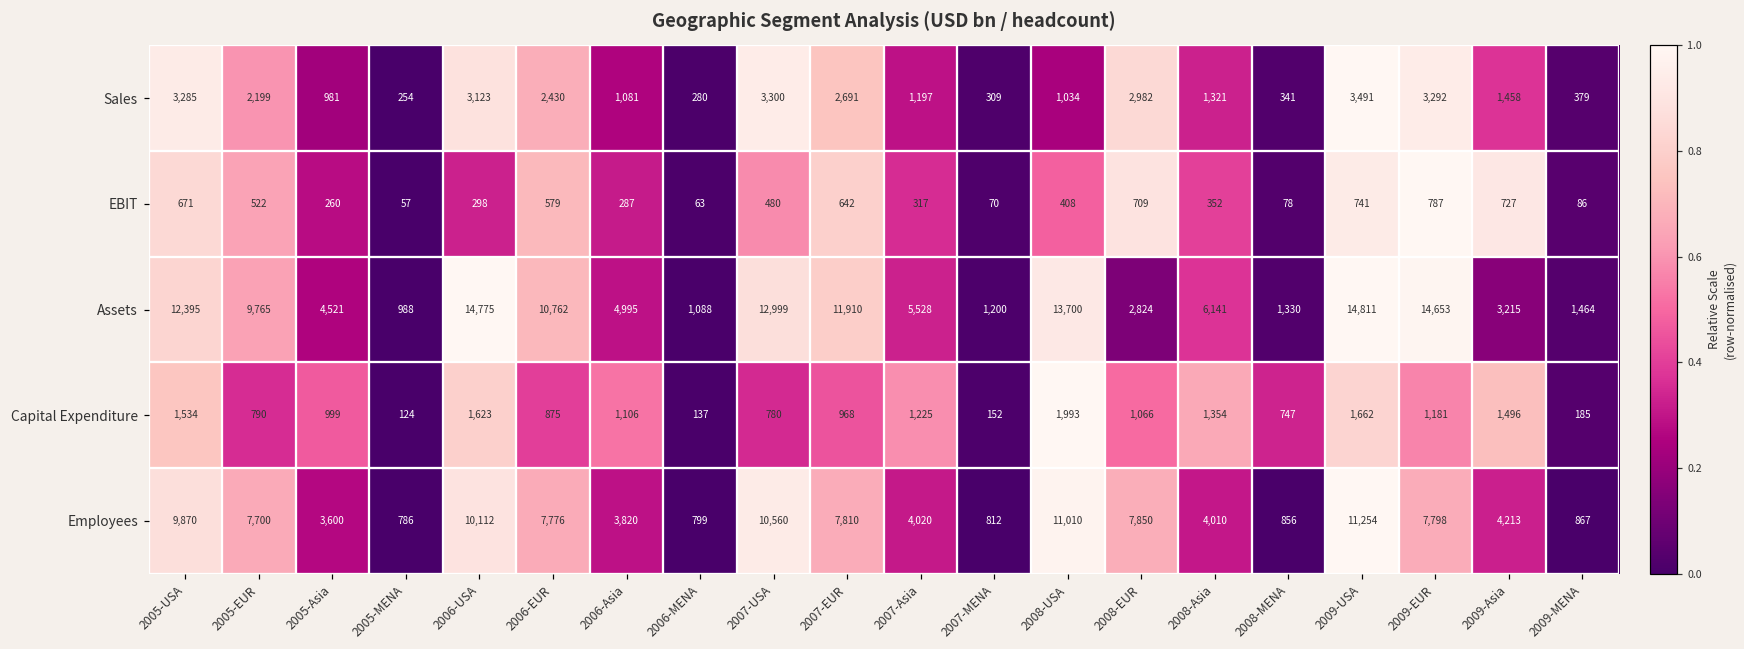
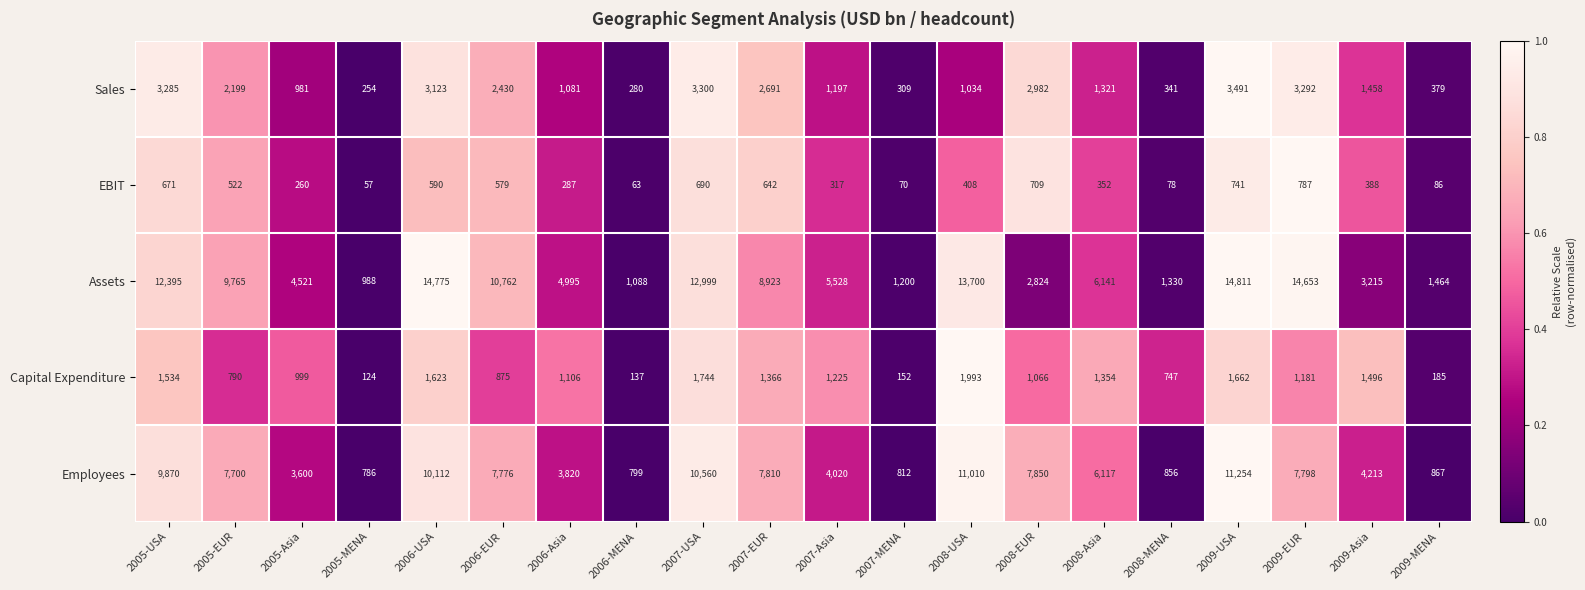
  {
    "Sales": {
      "2005-USA": "3,285",
      "2005-EUR": "2,199",
      "2005-Asia": "981",
      "2005-MENA": "254",
      "2006-USA": "3,123",
      "2006-EUR": "2,430",
      "2006-Asia": "1,081",
      "2006-MENA": "280",
      "2007-USA": "3,300",
      "2007-EUR": "2,691",
      "2007-Asia": "1,197",
      "2007-MENA": "309",
      "2008-USA": "1,034",
      "2008-EUR": "2,982",
      "2008-Asia": "1,321",
      "2008-MENA": "341",
      "2009-USA": "3,491",
      "2009-EUR": "3,292",
      "2009-Asia": "1,458",
      "2009-MENA": "379"
    },
    "EBIT": {
      "2005-USA": "671",
      "2005-EUR": "522",
      "2005-Asia": "260",
      "2005-MENA": "57",
-     "2006-USA": "298",
+     "2006-USA": "590",
      "2006-EUR": "579",
      "2006-Asia": "287",
      "2006-MENA": "63",
-     "2007-USA": "480",
+     "2007-USA": "690",
      "2007-EUR": "642",
      "2007-Asia": "317",
      "2007-MENA": "70",
      "2008-USA": "408",
      "2008-EUR": "709",
      "2008-Asia": "352",
      "2008-MENA": "78",
      "2009-USA": "741",
      "2009-EUR": "787",
-     "2009-Asia": "727",
+     "2009-Asia": "388",
      "2009-MENA": "86"
    },
    "Assets": {
      "2005-USA": "12,395",
      "2005-EUR": "9,765",
      "2005-Asia": "4,521",
      "2005-MENA": "988",
      "2006-USA": "14,775",
      "2006-EUR": "10,762",
      "2006-Asia": "4,995",
      "2006-MENA": "1,088",
      "2007-USA": "12,999",
-     "2007-EUR": "11,910",
+     "2007-EUR": "8,923",
      "2007-Asia": "5,528",
      "2007-MENA": "1,200",
      "2008-USA": "13,700",
      "2008-EUR": "2,824",
      "2008-Asia": "6,141",
      "2008-MENA": "1,330",
      "2009-USA": "14,811",
      "2009-EUR": "14,653",
      "2009-Asia": "3,215",
      "2009-MENA": "1,464"
    },
    "Capital Expenditure": {
      "2005-USA": "1,534",
      "2005-EUR": "790",
      "2005-Asia": "999",
      "2005-MENA": "124",
      "2006-USA": "1,623",
      "2006-EUR": "875",
      "2006-Asia": "1,106",
      "2006-MENA": "137",
-     "2007-USA": "780",
-     "2007-EUR": "968",
+     "2007-USA": "1,744",
+     "2007-EUR": "1,366",
      "2007-Asia": "1,225",
      "2007-MENA": "152",
      "2008-USA": "1,993",
      "2008-EUR": "1,066",
      "2008-Asia": "1,354",
      "2008-MENA": "747",
      "2009-USA": "1,662",
      "2009-EUR": "1,181",
      "2009-Asia": "1,496",
      "2009-MENA": "185"
    },
    "Employees": {
      "2005-USA": "9,870",
      "2005-EUR": "7,700",
      "2005-Asia": "3,600",
      "2005-MENA": "786",
      "2006-USA": "10,112",
      "2006-EUR": "7,776",
      "2006-Asia": "3,820",
      "2006-MENA": "799",
      "2007-USA": "10,560",
      "2007-EUR": "7,810",
      "2007-Asia": "4,020",
      "2007-MENA": "812",
      "2008-USA": "11,010",
      "2008-EUR": "7,850",
-     "2008-Asia": "4,010",
+     "2008-Asia": "6,117",
      "2008-MENA": "856",
      "2009-USA": "11,254",
      "2009-EUR": "7,798",
      "2009-Asia": "4,213",
      "2009-MENA": "867"
    }
  }
